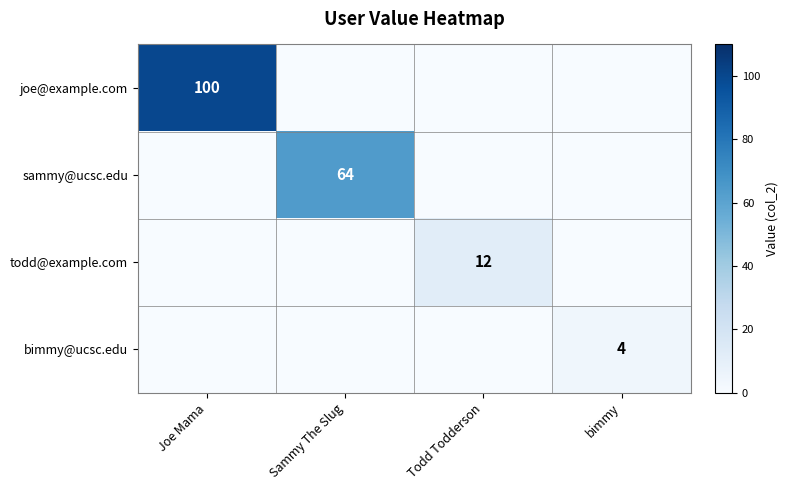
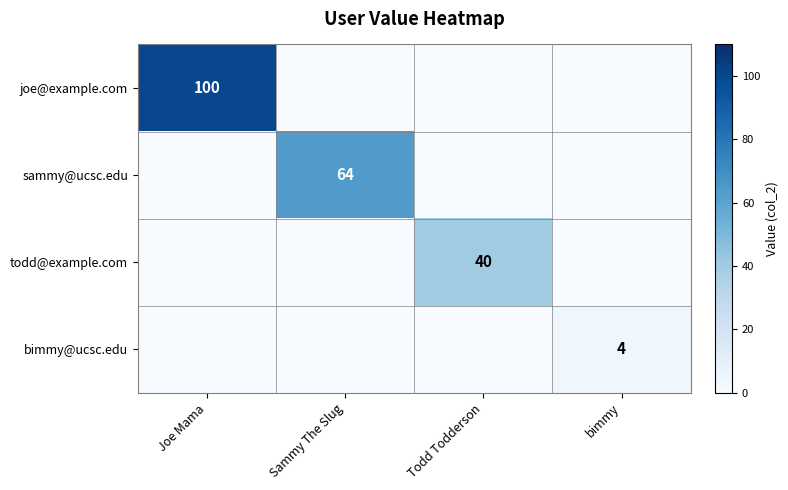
  {
    "joe@example.com": {
      "Joe Mama": 100
    },
    "sammy@ucsc.edu": {
      "Sammy The Slug": 64
    },
    "todd@example.com": {
-     "Todd Todderson": 12
+     "Todd Todderson": 40
    },
    "bimmy@ucsc.edu": {
      "bimmy": 4
    }
  }
